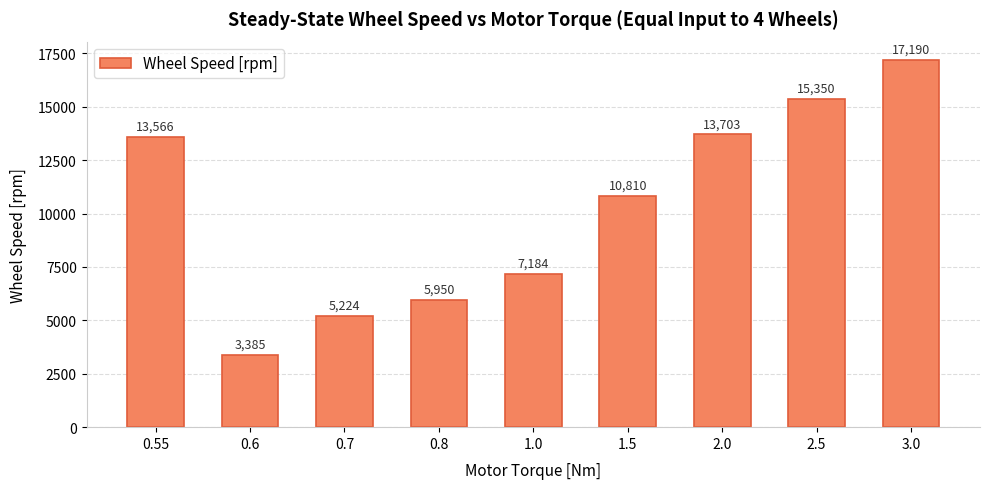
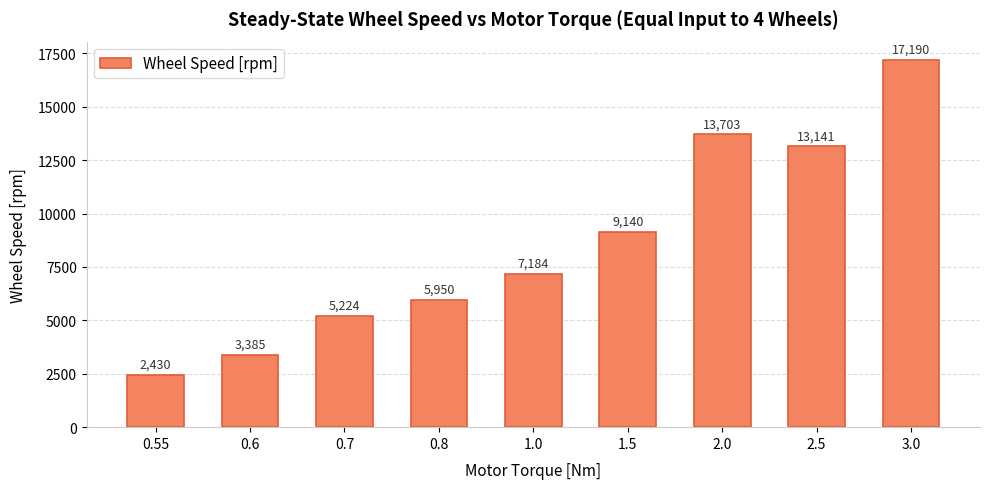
  {
-   "0.55": "13,566",
+   "0.55": "2,430",
    "0.6": "3,385",
    "0.7": "5,224",
    "0.8": "5,950",
    "1.0": "7,184",
-   "1.5": "10,810",
+   "1.5": "9,140",
    "2.0": "13,703",
-   "2.5": "15,350",
+   "2.5": "13,141",
    "3.0": "17,190"
  }
